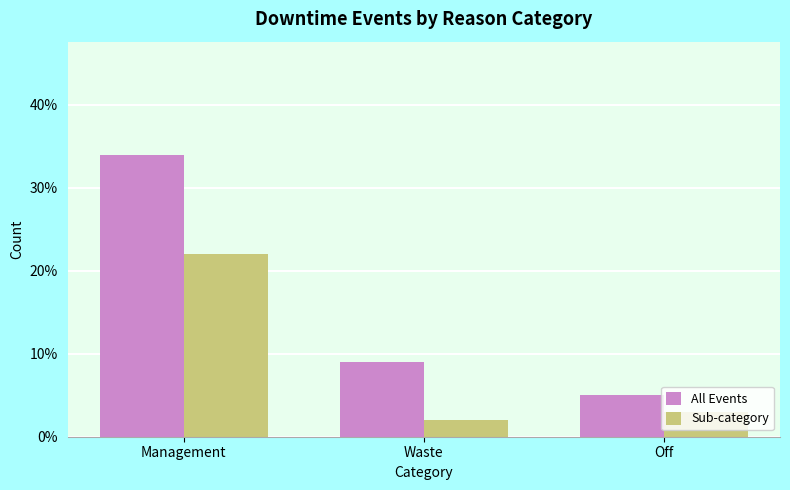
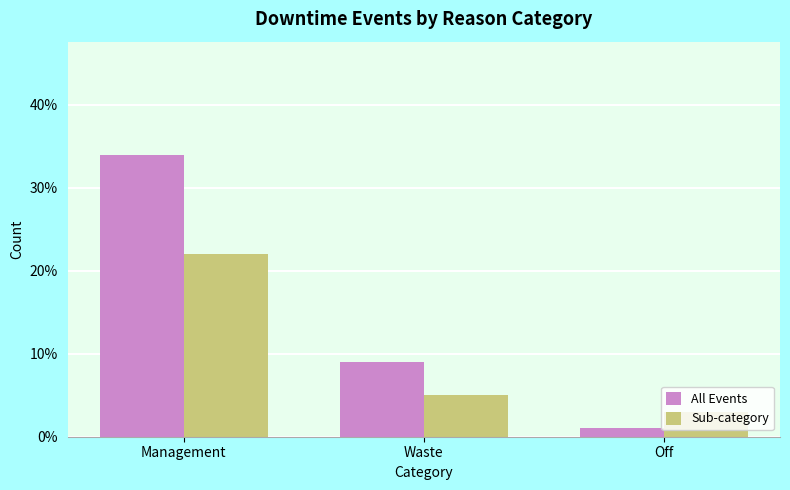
  {
    "All Events": {
      "Management": "34%",
      "Waste": "9%",
-     "Off": "5%"
+     "Off": "1%"
    },
    "Sub-category": {
      "Management": "22%",
-     "Waste": "2%"
+     "Waste": "5%"
    }
  }
